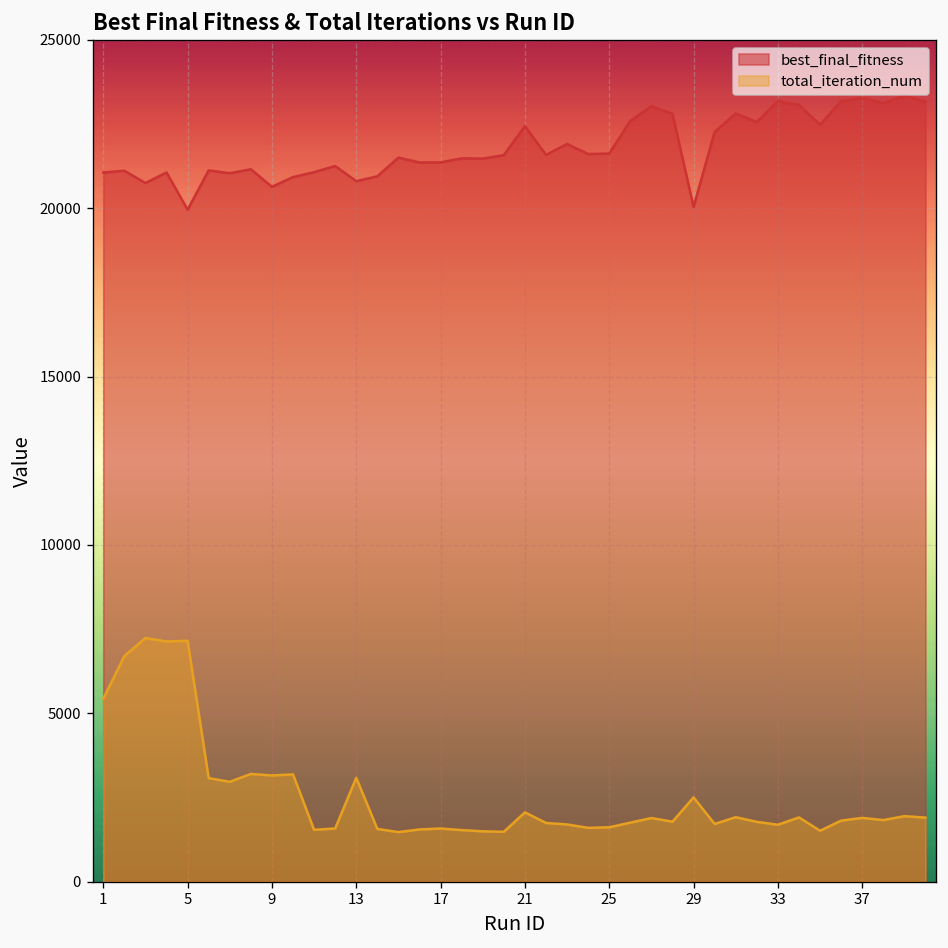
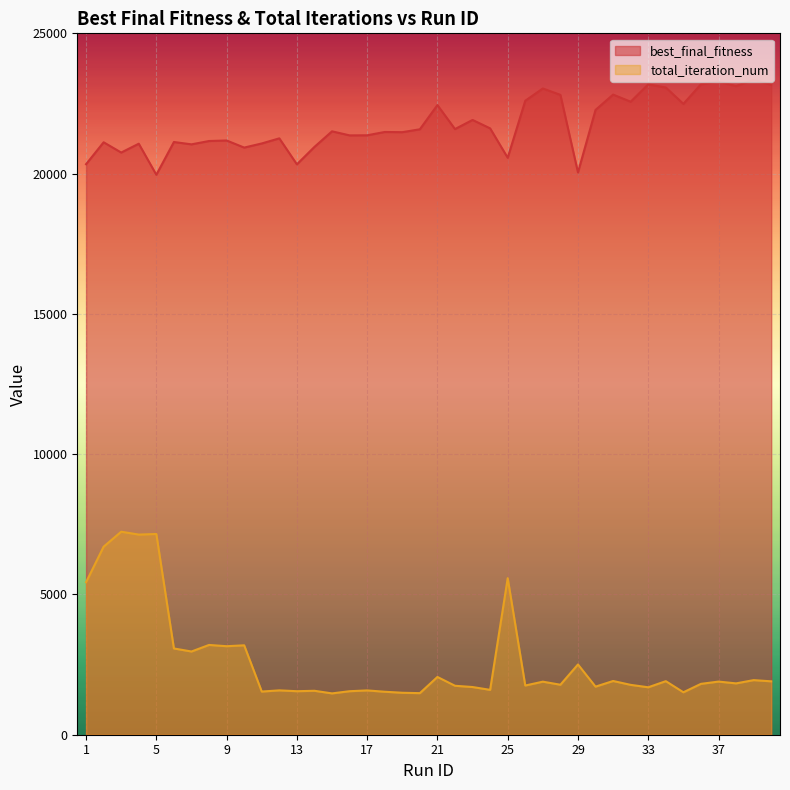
  {
    "best_final_fitness": {
-     "1": 21100,
+     "1": 20300,
      "5": 20000,
-     "9": 20600,
-     "13": 20800,
+     "9": 21200,
+     "13": 20300,
      "17": 21400,
      "21": 22400,
-     "25": 21600,
+     "25": 20600,
      "29": 20000,
      "33": 23200
    },
    "total_iteration_num": {
      "1": 5400,
      "5": 7200,
      "9": 3200,
-     "13": 3100,
+     "13": 1600,
      "17": 1600,
      "21": 2100,
-     "25": 1600,
+     "25": 5600,
      "29": 2500,
      "33": 1700,
      "37": 1900
    }
  }
